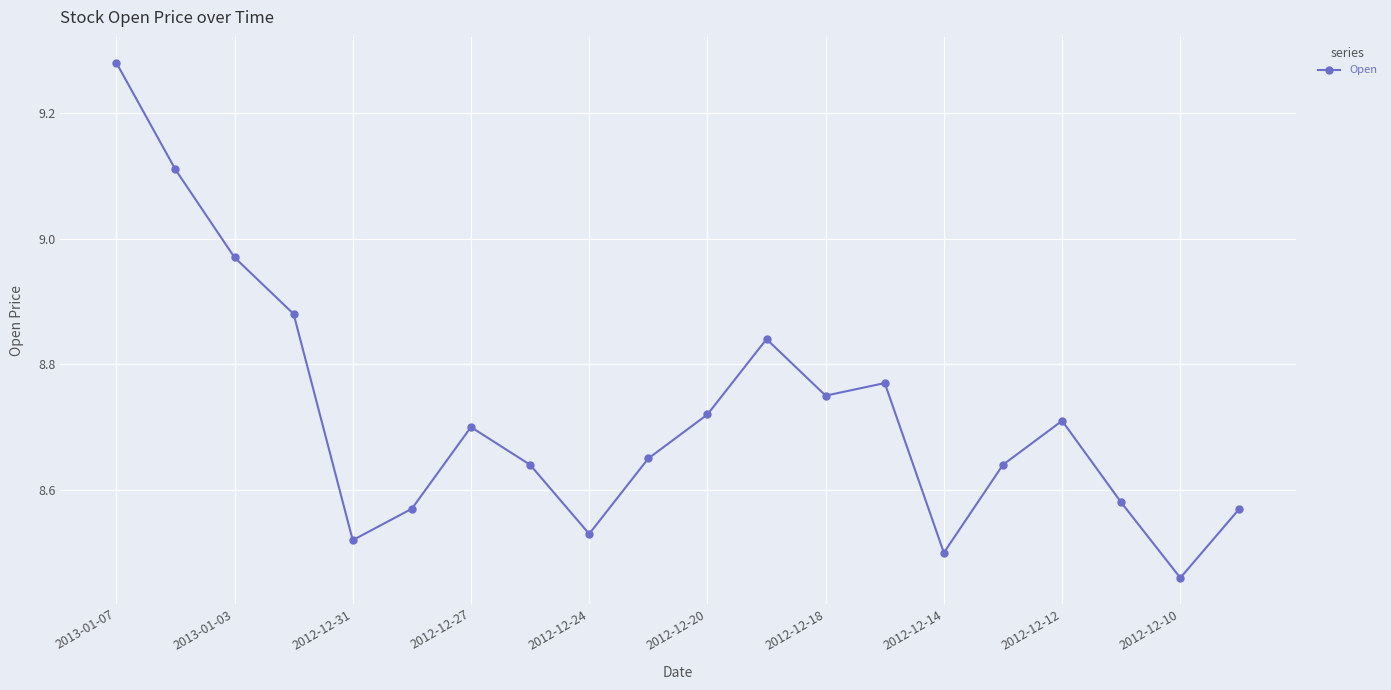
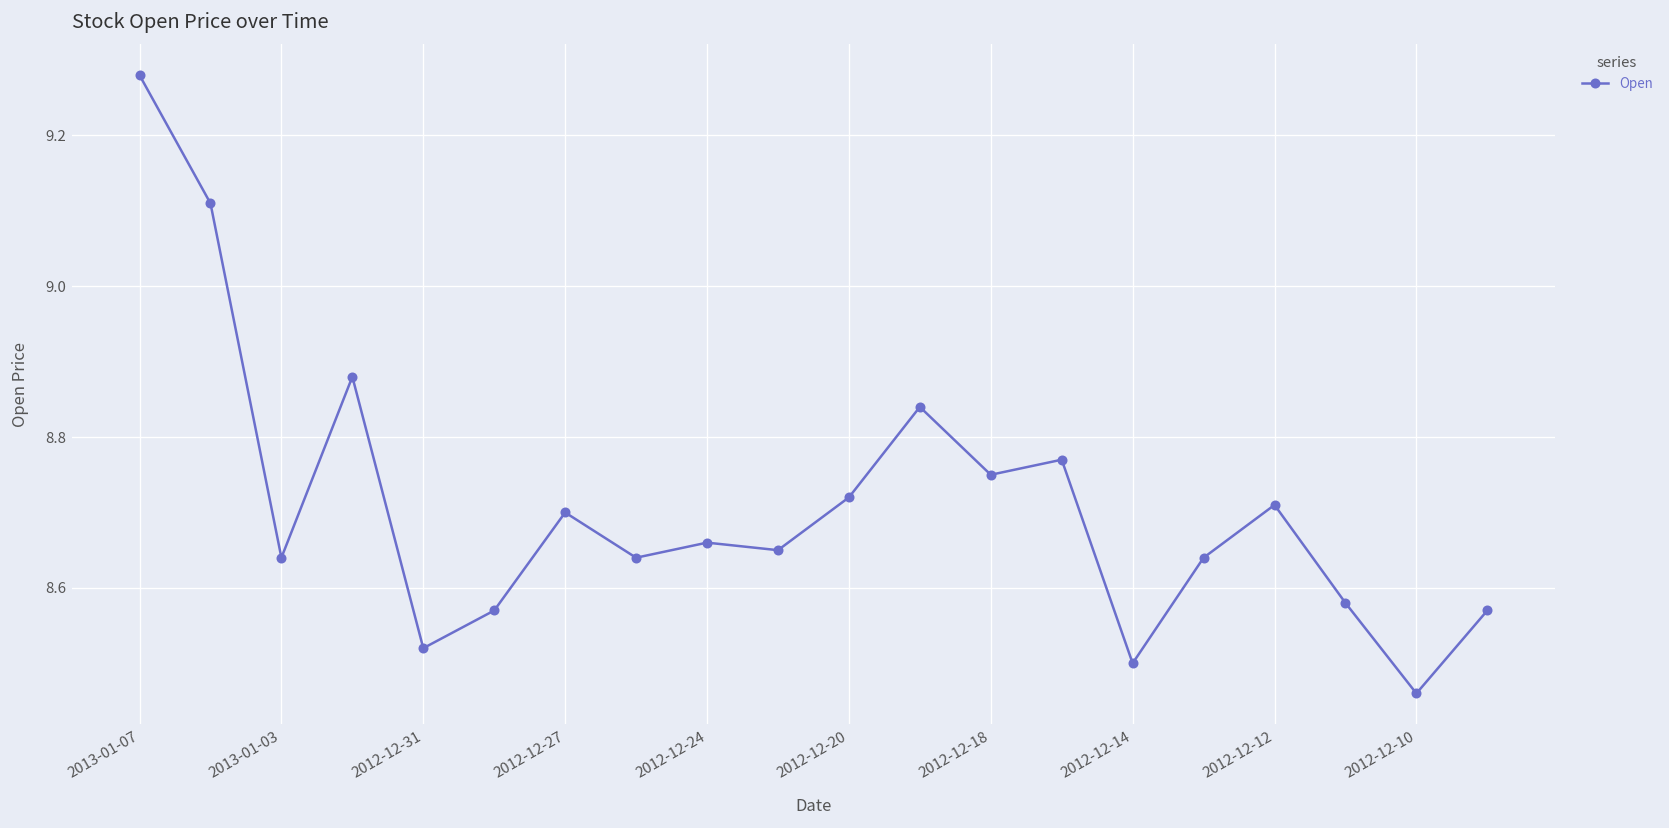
  {
    "2013-01-07": 9.28,
-   "2013-01-03": 8.97,
+   "2013-01-03": 8.64,
    "2012-12-31": 8.52,
    "2012-12-27": 8.70,
-   "2012-12-24": 8.53,
+   "2012-12-24": 8.66,
    "2012-12-20": 8.72,
    "2012-12-18": 8.75,
    "2012-12-14": 8.50,
    "2012-12-12": 8.71,
    "2012-12-10": 8.46
  }
